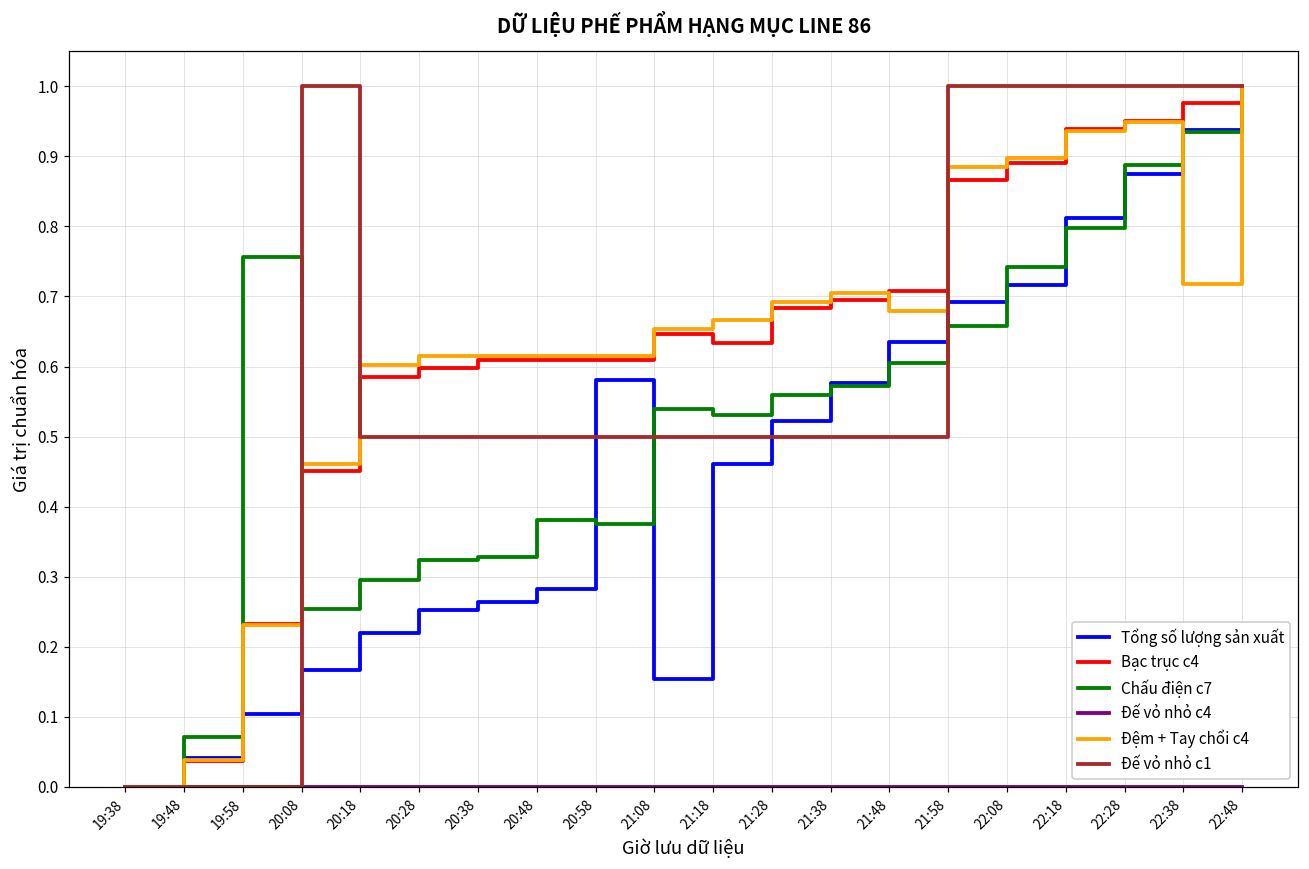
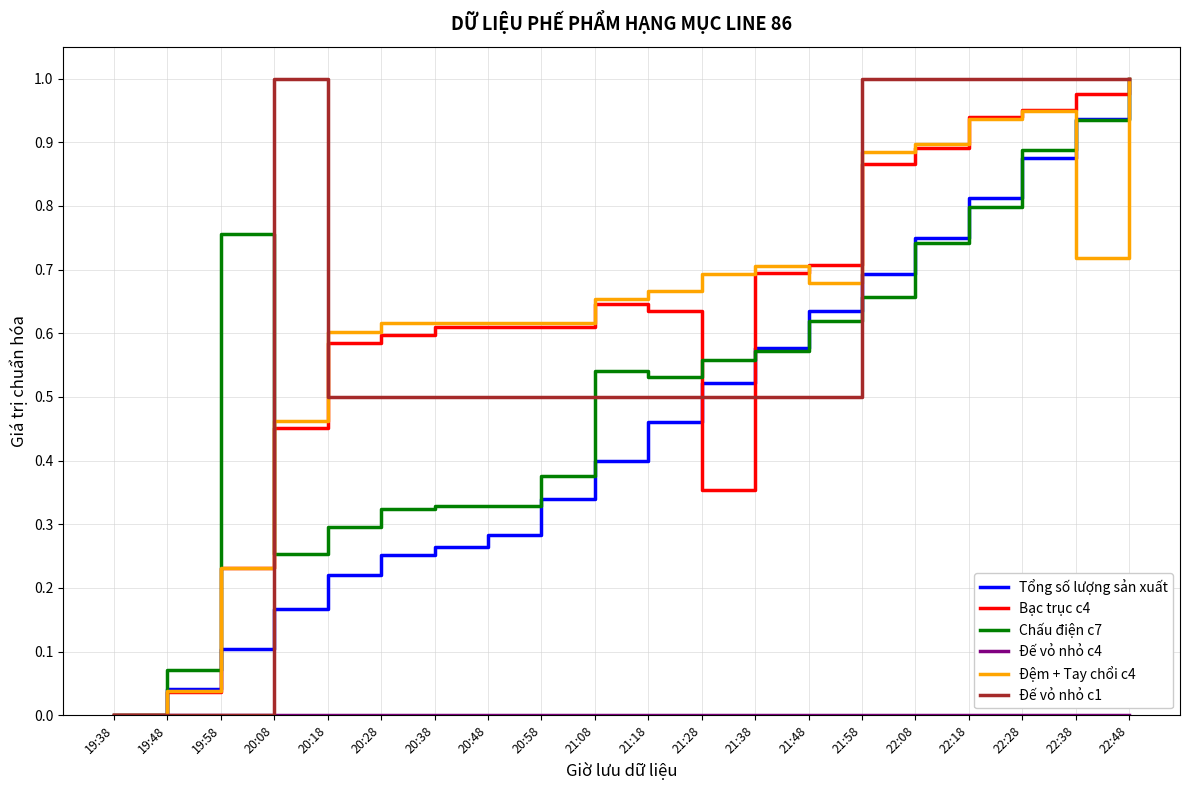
  {
    "Tổng số lượng sản xuất": {
      "19:58": 0.10,
      "20:08": 0.17,
      "20:18": 0.22,
      "20:28": 0.25,
      "20:38": 0.26,
      "20:48": 0.28,
-     "20:58": 0.58,
-     "21:08": 0.15,
+     "20:58": 0.34,
+     "21:08": 0.40,
      "21:18": 0.46,
      "21:28": 0.52,
      "21:48": 0.63,
      "21:58": 0.69,
-     "22:08": 0.72,
+     "22:08": 0.75,
      "22:18": 0.81,
      "22:28": 0.87
    },
    "Bạc trục c4": {
      "20:08": 0.45,
      "20:18": 0.59,
      "20:28": 0.60,
      "20:38": 0.61,
      "20:48": 0.61,
      "20:58": 0.61,
      "21:08": 0.65,
      "21:18": 0.63,
-     "21:28": 0.68,
+     "21:28": 0.35,
      "21:38": 0.70,
      "21:48": 0.71,
      "21:58": 0.87,
      "22:08": 0.89,
      "22:38": 0.98
    },
    "Chấu điện c7": {
      "19:48": 0.07,
      "19:58": 0.76,
      "20:08": 0.25,
      "20:18": 0.30,
      "20:28": 0.32,
      "20:38": 0.33,
-     "20:48": 0.38,
+     "20:48": 0.33,
      "20:58": 0.38,
      "21:08": 0.54,
      "21:18": 0.53,
      "21:28": 0.56,
-     "21:48": 0.61,
+     "21:48": 0.62,
      "21:58": 0.66,
      "22:08": 0.74,
      "22:18": 0.80,
      "22:28": 0.89
    },
    "Đế vỏ nhỏ c4": {
      "20:08": 0.00,
      "20:18": 0.00,
      "20:28": 0.00,
      "20:38": 0.00,
      "20:48": 0.00,
      "20:58": 0.00,
      "21:08": 0.00,
      "21:18": 0.00,
      "21:28": 0.00,
      "21:38": 0.00,
      "21:48": 0.00,
      "21:58": 0.00,
      "22:08": 0.00,
      "22:18": 0.00,
      "22:28": 0.00,
      "22:38": 0.00,
      "22:48": 0.00
    },
    "Đệm + Tay chổi c4": {
      "20:08": 0.46,
      "20:18": 0.60,
      "20:28": 0.62,
      "20:38": 0.62,
      "20:48": 0.62,
      "20:58": 0.62,
      "21:08": 0.65,
      "21:18": 0.67,
      "21:28": 0.69,
      "21:38": 0.71,
      "21:48": 0.68,
      "21:58": 0.88,
      "22:08": 0.90,
      "22:38": 0.72
    },
    "Đế vỏ nhỏ c1": {
      "20:08": 1.00,
      "20:18": 0.50,
      "20:28": 0.50,
      "20:38": 0.50,
      "20:48": 0.50,
      "20:58": 0.50,
      "21:08": 0.50,
      "21:18": 0.50,
      "21:28": 0.50,
      "21:38": 0.50,
      "21:48": 0.50,
      "21:58": 1.00,
      "22:08": 1.00,
      "22:18": 1.00,
      "22:28": 1.00,
      "22:38": 1.00
    }
  }
